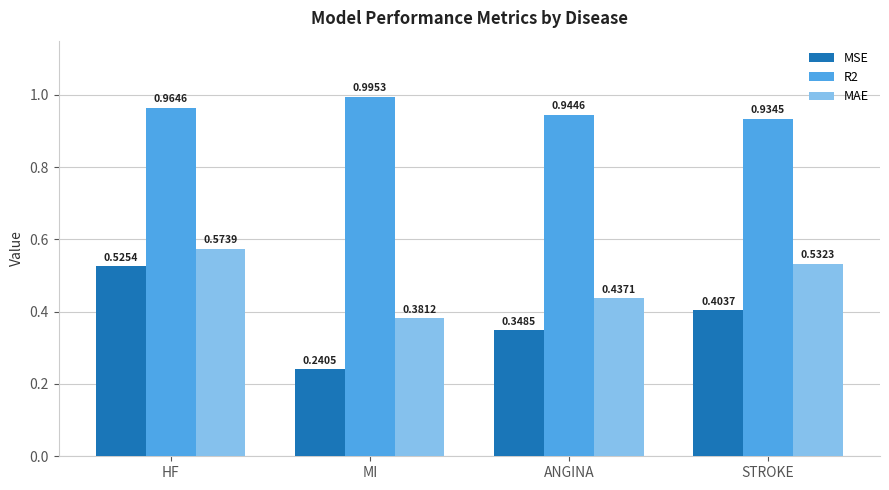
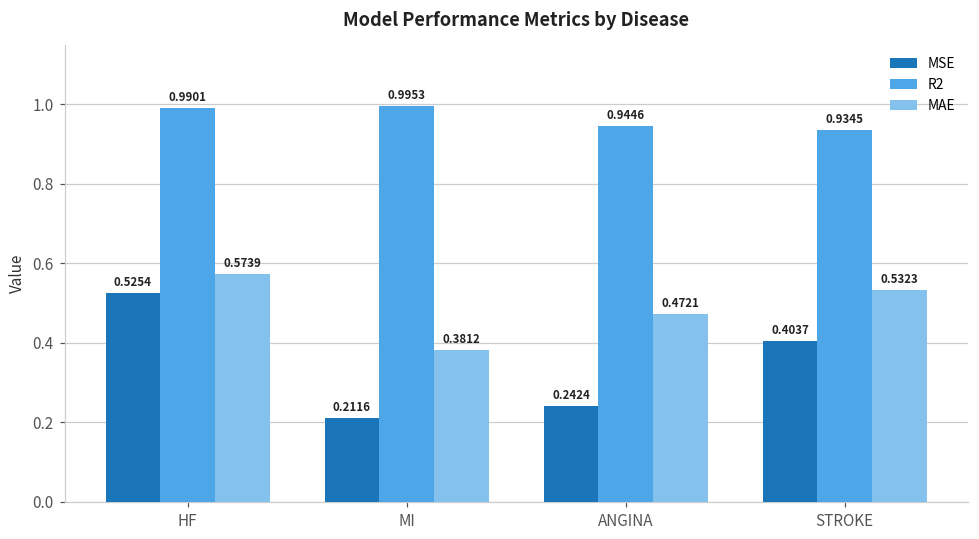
  {
    "MSE": {
      "HF": 0.5254,
-     "MI": 0.2405,
-     "ANGINA": 0.3485,
+     "MI": 0.2116,
+     "ANGINA": 0.2424,
      "STROKE": 0.4037
    },
    "R2": {
-     "HF": 0.9646,
+     "HF": 0.9901,
      "MI": 0.9953,
      "ANGINA": 0.9446,
      "STROKE": 0.9345
    },
    "MAE": {
      "HF": 0.5739,
      "MI": 0.3812,
-     "ANGINA": 0.4371,
+     "ANGINA": 0.4721,
      "STROKE": 0.5323
    }
  }
